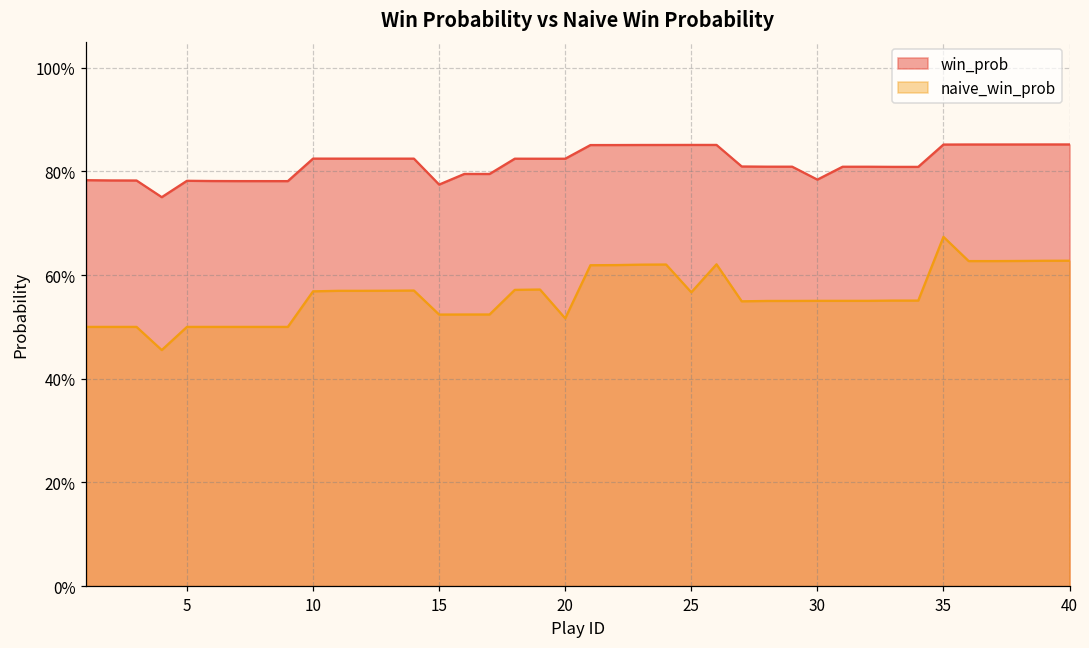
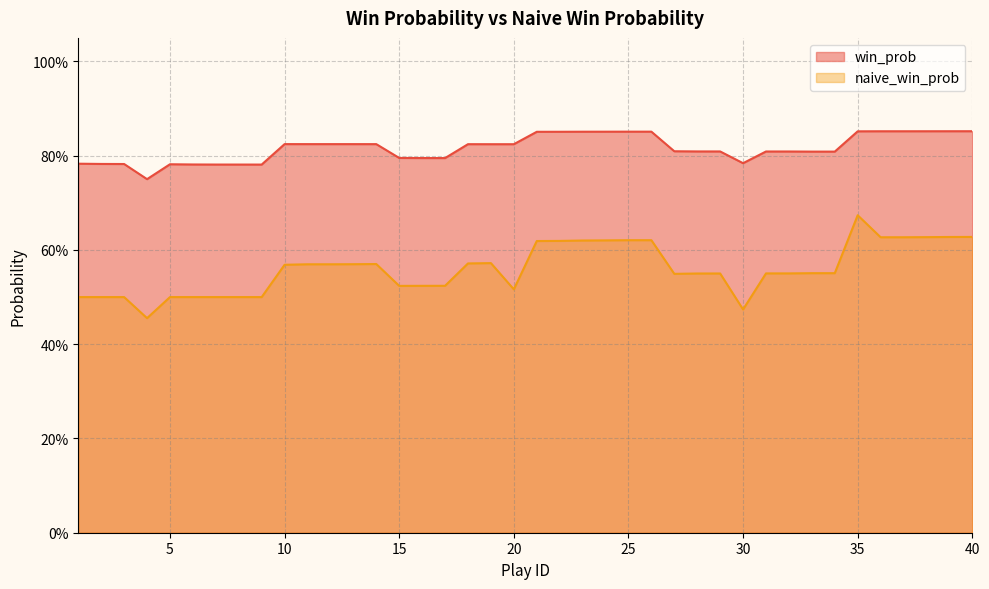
  {
    "win_prob": {
      "5": "78%",
      "10": "82%",
-     "15": "77%",
+     "15": "80%",
      "20": "82%",
      "25": "85%",
      "30": "78%",
      "35": "85%",
      "40": "85%"
    },
    "naive_win_prob": {
      "5": "50%",
      "10": "57%",
      "15": "52%",
      "20": "52%",
-     "25": "57%",
-     "30": "55%",
+     "25": "62%",
+     "30": "47%",
      "35": "67%",
      "40": "63%"
    }
  }
